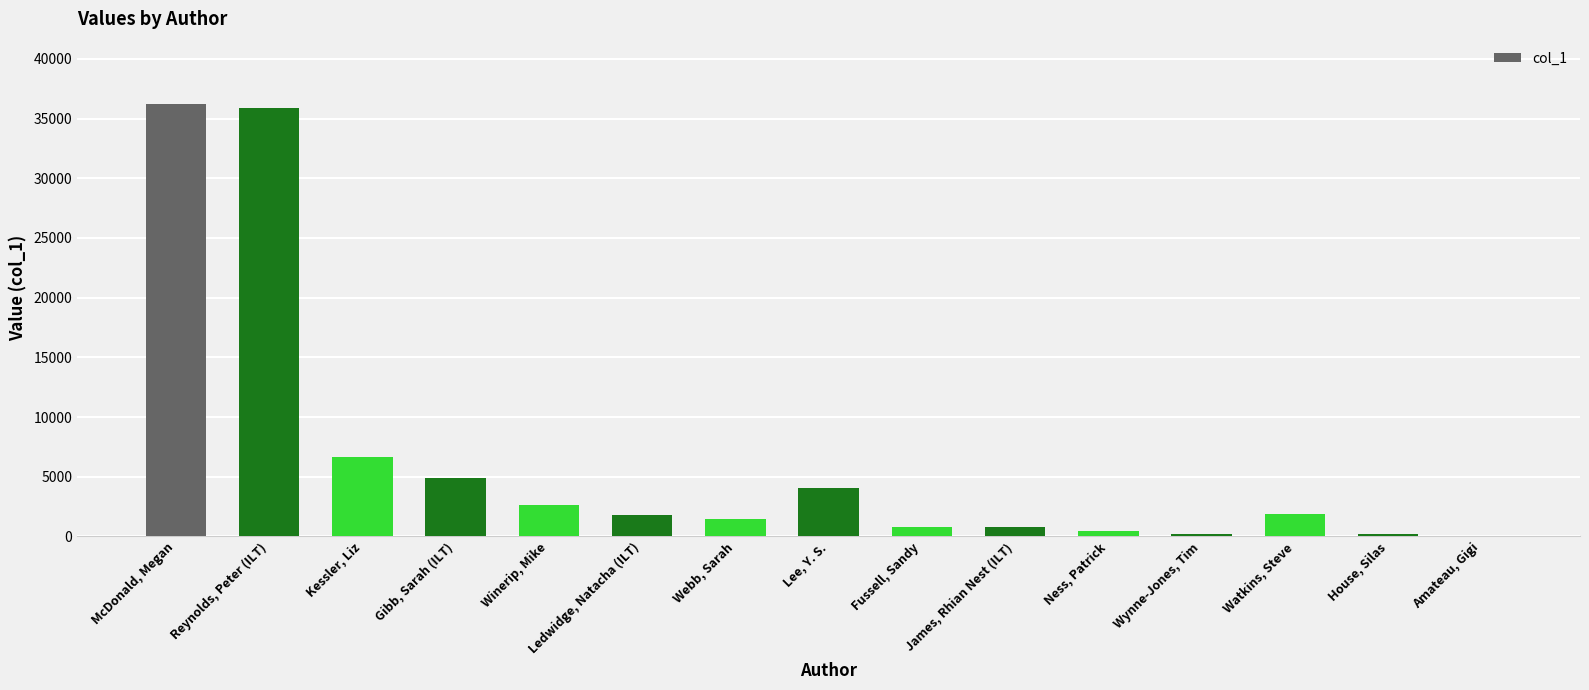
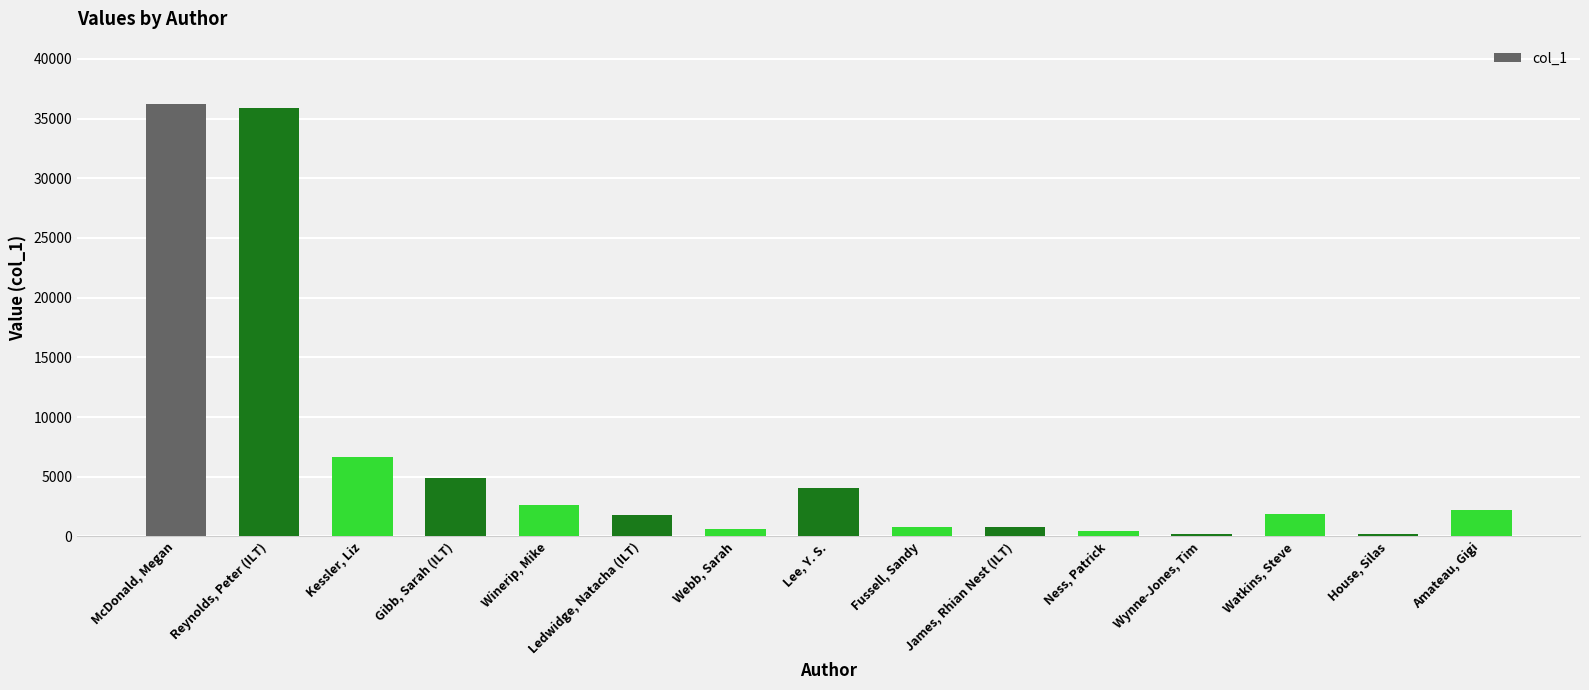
  {
    "McDonald, Megan": 36200,
    "Reynolds, Peter (ILT)": 35900,
    "Kessler, Liz": 6700,
    "Gibb, Sarah (ILT)": 4900,
    "Winerip, Mike": 2600,
    "Ledwidge, Natacha (ILT)": 1800,
-   "Webb, Sarah": 1400,
+   "Webb, Sarah": 600,
    "Lee, Y. S.": 4000,
    "Fussell, Sandy": 800,
    "James, Rhian Nest (ILT)": 800,
    "Ness, Patrick": 500,
    "Wynne-Jones, Tim": 200,
    "Watkins, Steve": 1900,
-   "Amateau, Gigi": 0
+   "Amateau, Gigi": 2200
  }
